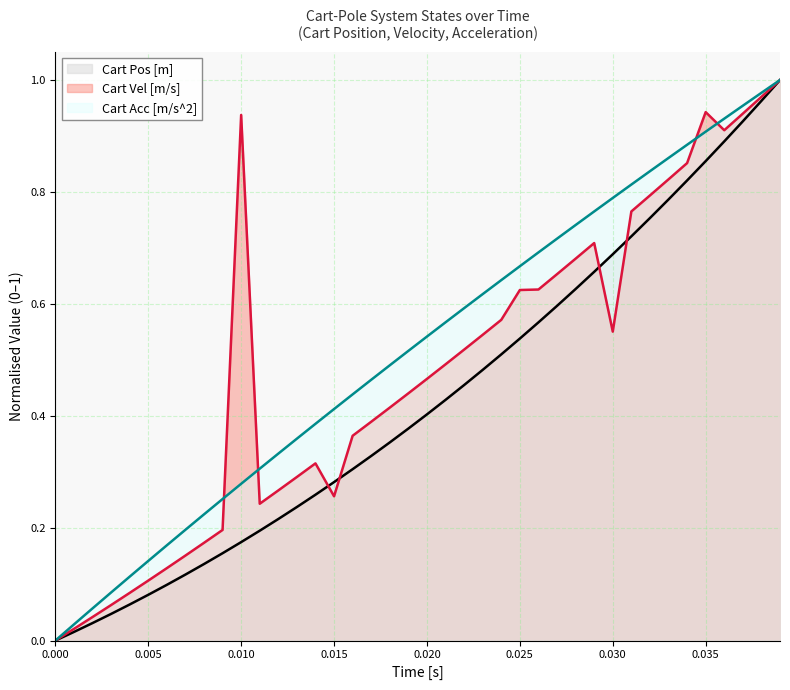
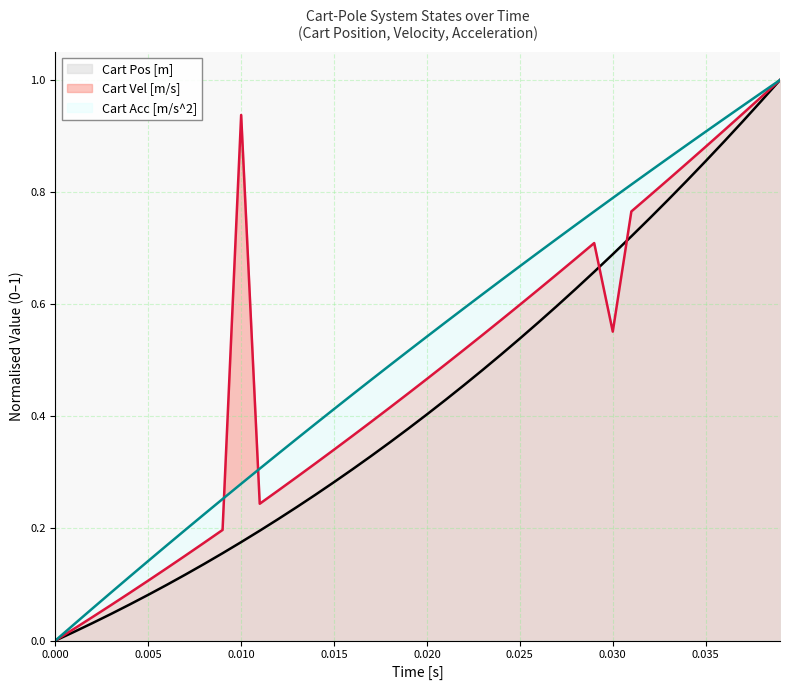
  {
    "Cart Vel [m/s]": {
      "0.005": 0.11,
      "0.010": 0.94,
-     "0.015": 0.26,
+     "0.015": 0.34,
      "0.020": 0.47,
-     "0.025": 0.63,
+     "0.025": 0.60,
      "0.030": 0.55,
-     "0.035": 0.94
+     "0.035": 0.88
    }
  }
